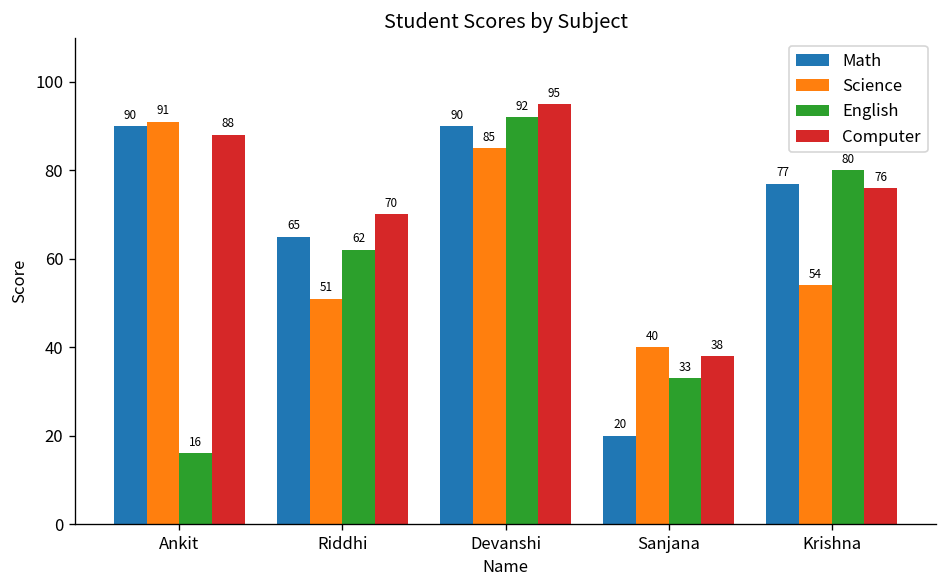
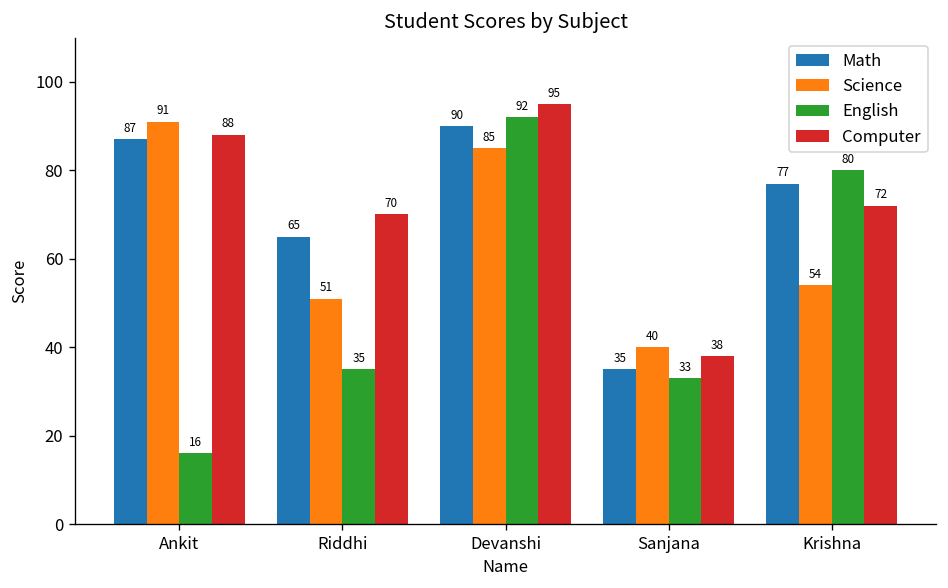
  {
    "Math": {
-     "Ankit": 90,
+     "Ankit": 87,
      "Riddhi": 65,
      "Devanshi": 90,
-     "Sanjana": 20,
+     "Sanjana": 35,
      "Krishna": 77
    },
    "Science": {
      "Ankit": 91,
      "Riddhi": 51,
      "Devanshi": 85,
      "Sanjana": 40,
      "Krishna": 54
    },
    "English": {
      "Ankit": 16,
-     "Riddhi": 62,
+     "Riddhi": 35,
      "Devanshi": 92,
      "Sanjana": 33,
      "Krishna": 80
    },
    "Computer": {
      "Ankit": 88,
      "Riddhi": 70,
      "Devanshi": 95,
      "Sanjana": 38,
-     "Krishna": 76
+     "Krishna": 72
    }
  }
